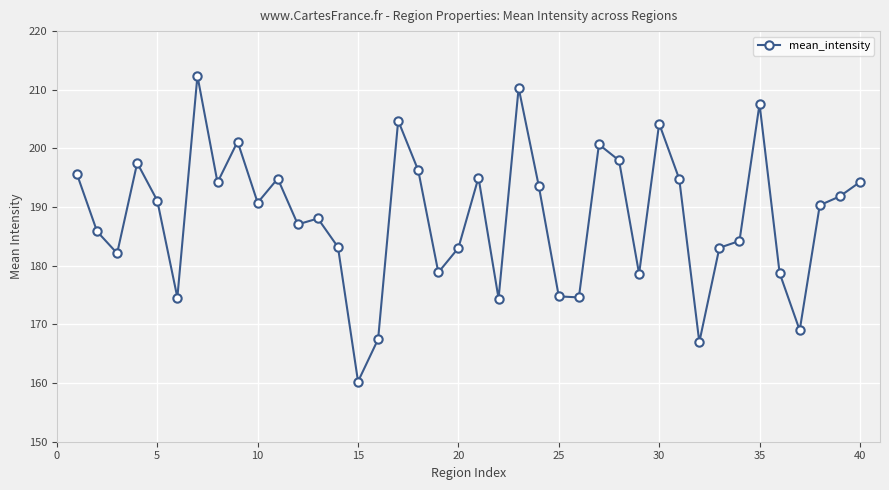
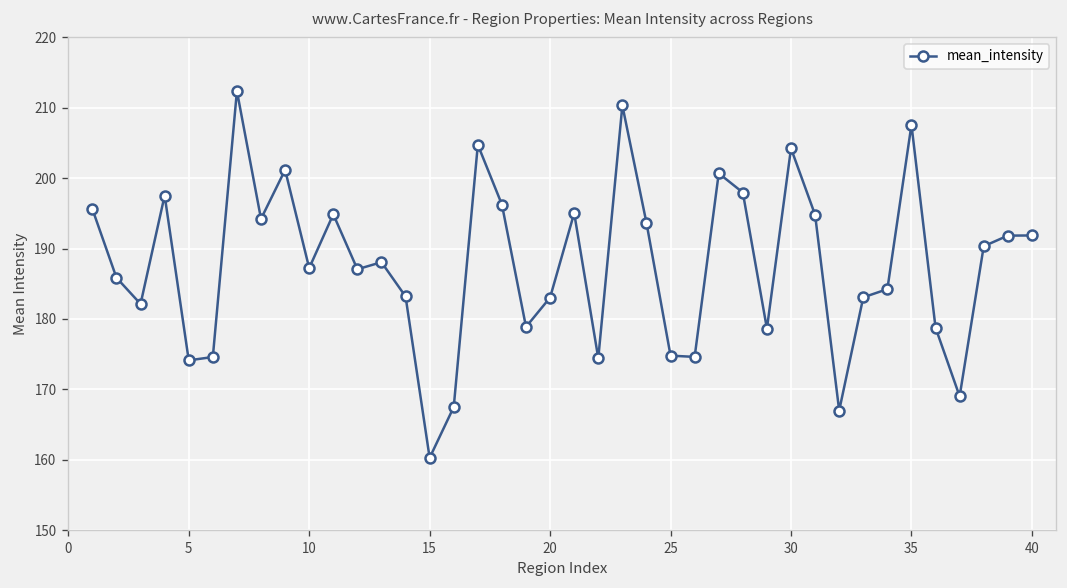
  {
-   "5": 191,
-   "10": 191,
+   "5": 174,
+   "10": 187,
    "15": 160,
    "20": 183,
    "25": 175,
    "30": 204,
    "35": 208,
-   "40": 194
+   "40": 192
  }
